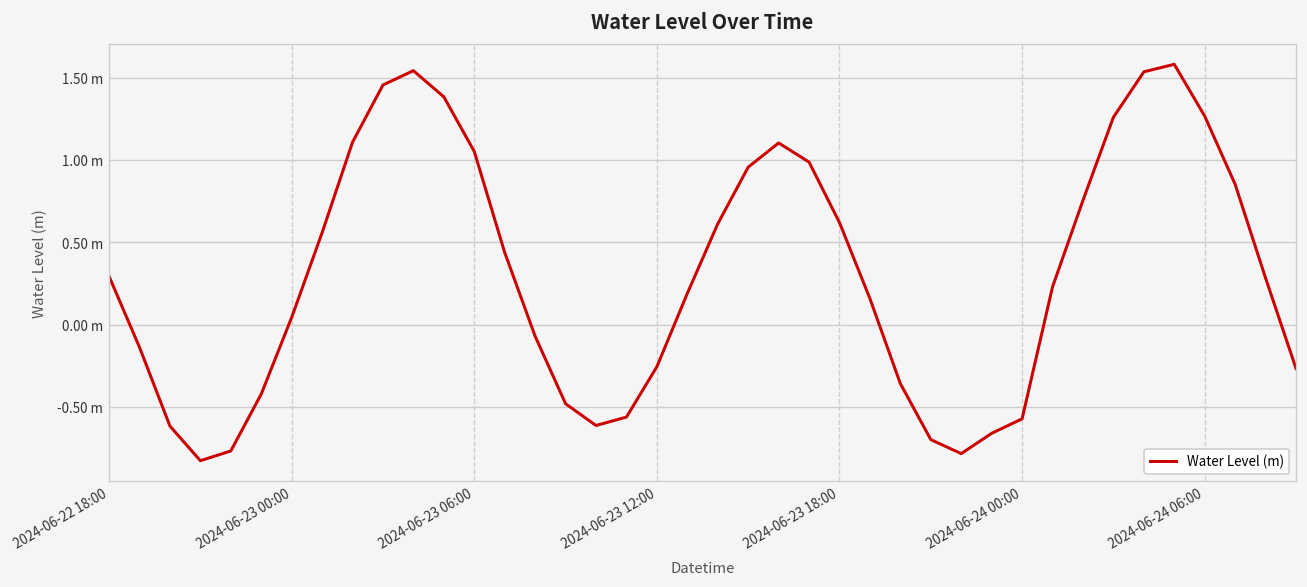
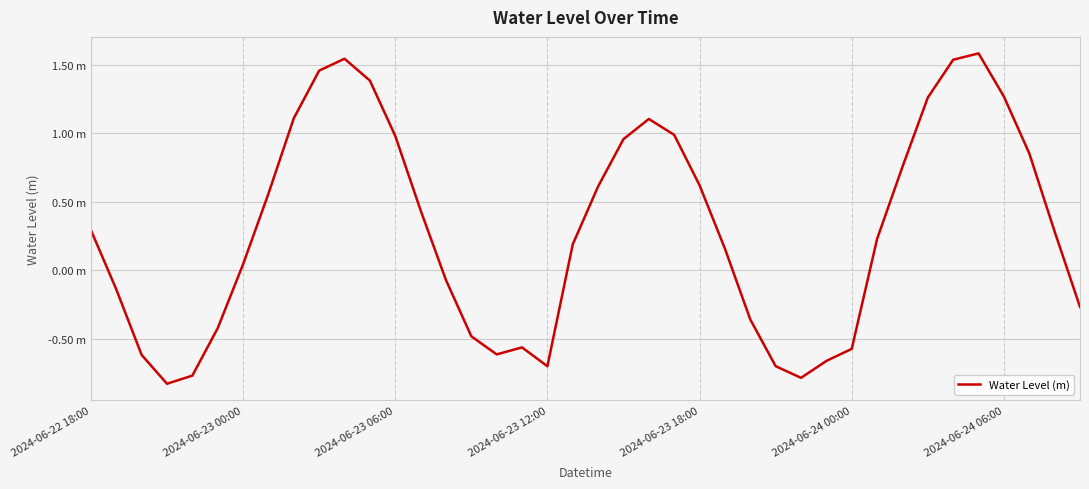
  {
    "2024-06-22 18:00": "0.29 m",
    "2024-06-23 00:00": "0.04 m",
-   "2024-06-23 06:00": "1.05 m",
-   "2024-06-23 12:00": "-0.26 m",
+   "2024-06-23 06:00": "0.98 m",
+   "2024-06-23 12:00": "-0.70 m",
    "2024-06-23 18:00": "0.62 m",
    "2024-06-24 00:00": "-0.57 m",
    "2024-06-24 06:00": "1.27 m"
  }
